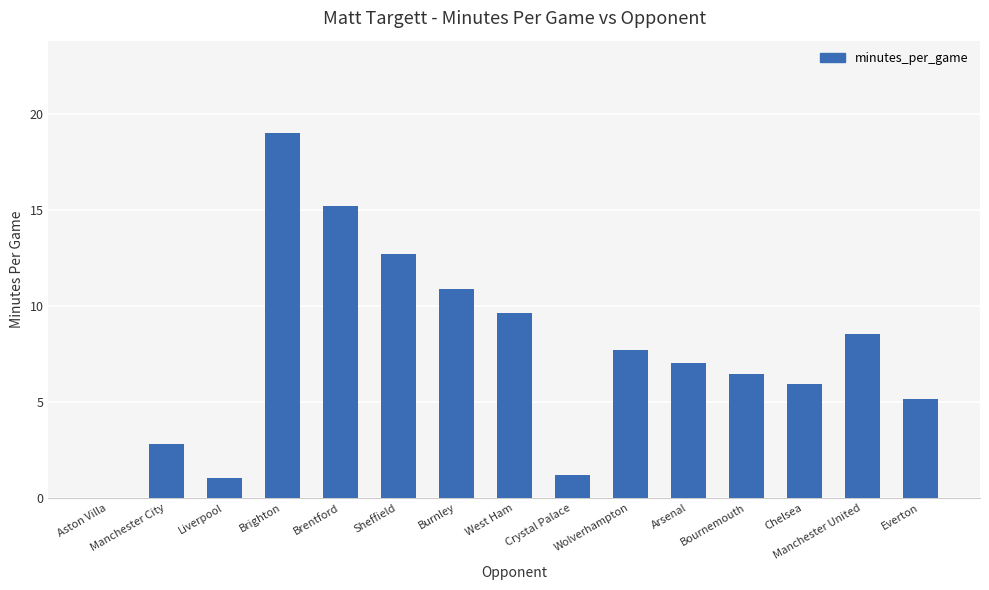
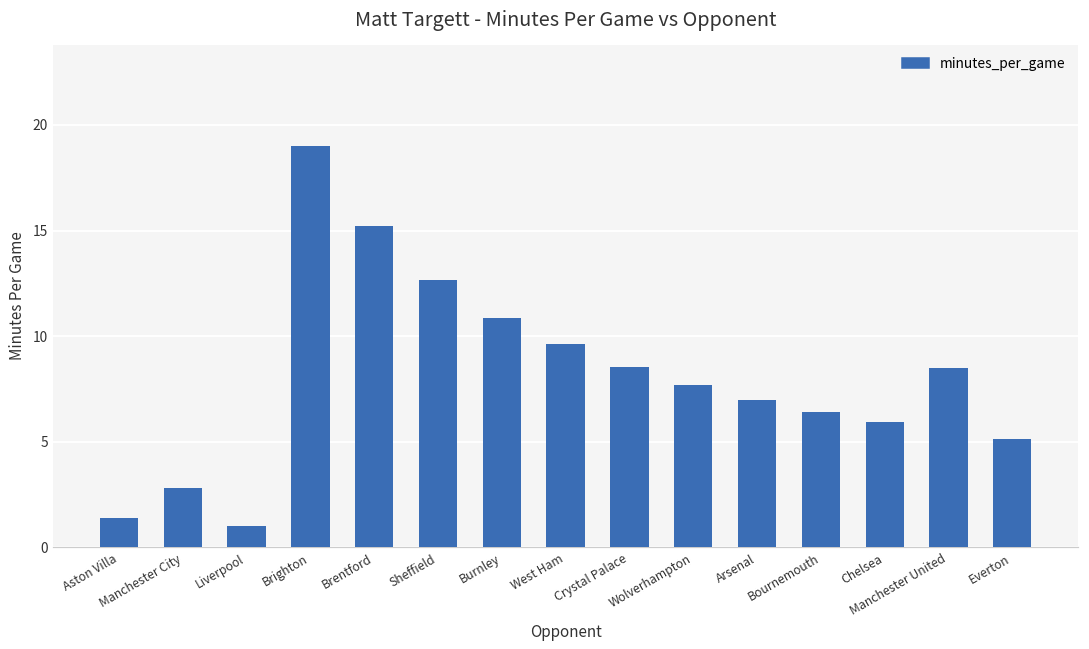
  {
-   "Aston Villa": 0.0,
+   "Aston Villa": 1.4,
    "Manchester City": 2.8,
    "Liverpool": 1.0,
    "Brighton": 19.0,
    "Brentford": 15.2,
    "Sheffield": 12.7,
    "Burnley": 10.9,
    "West Ham": 9.6,
-   "Crystal Palace": 1.2,
+   "Crystal Palace": 8.6,
    "Wolverhampton": 7.7,
    "Arsenal": 7.0,
    "Bournemouth": 6.4,
    "Chelsea": 5.9,
    "Manchester United": 8.5,
    "Everton": 5.1
  }
